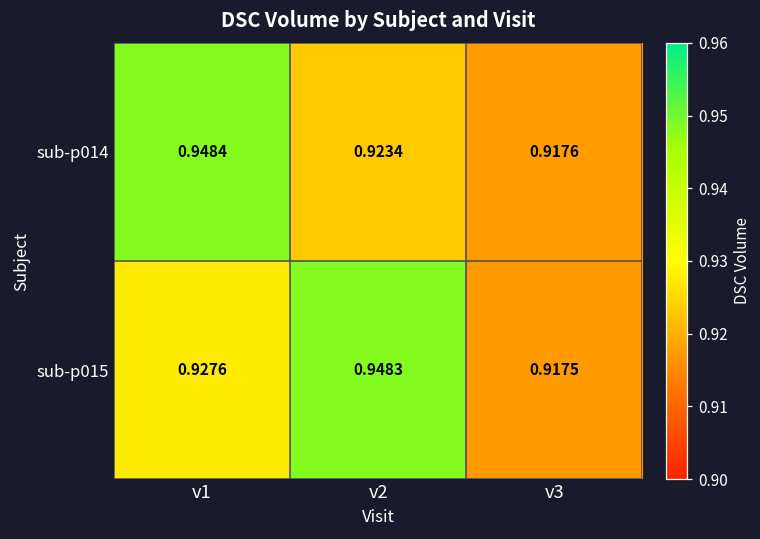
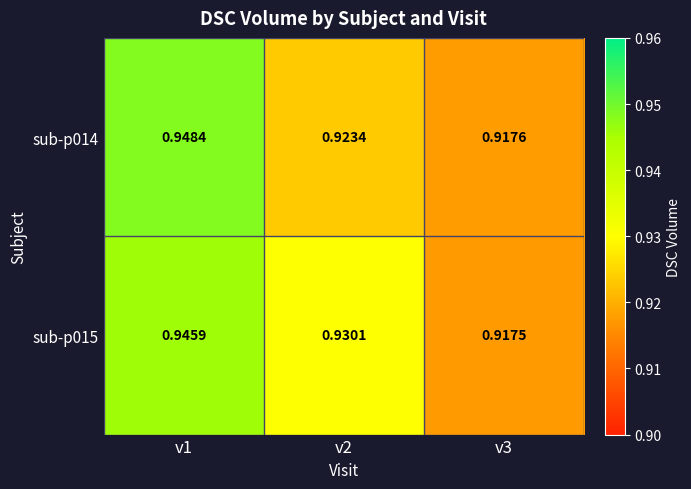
  {
    "sub-p014": {
      "v1": 0.9484,
      "v2": 0.9234,
      "v3": 0.9176
    },
    "sub-p015": {
-     "v1": 0.9276,
-     "v2": 0.9483,
+     "v1": 0.9459,
+     "v2": 0.9301,
      "v3": 0.9175
    }
  }
